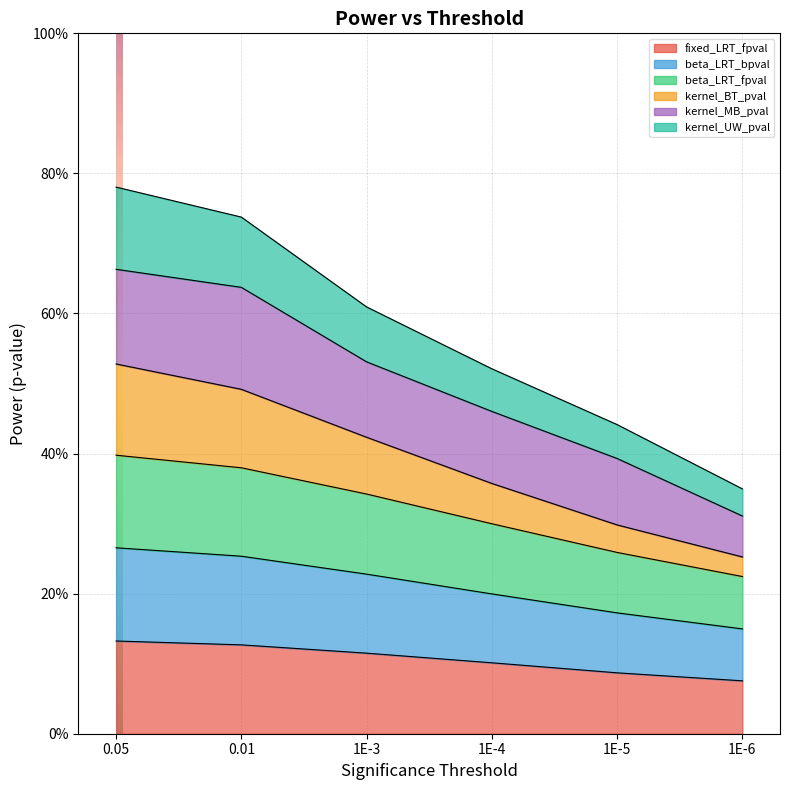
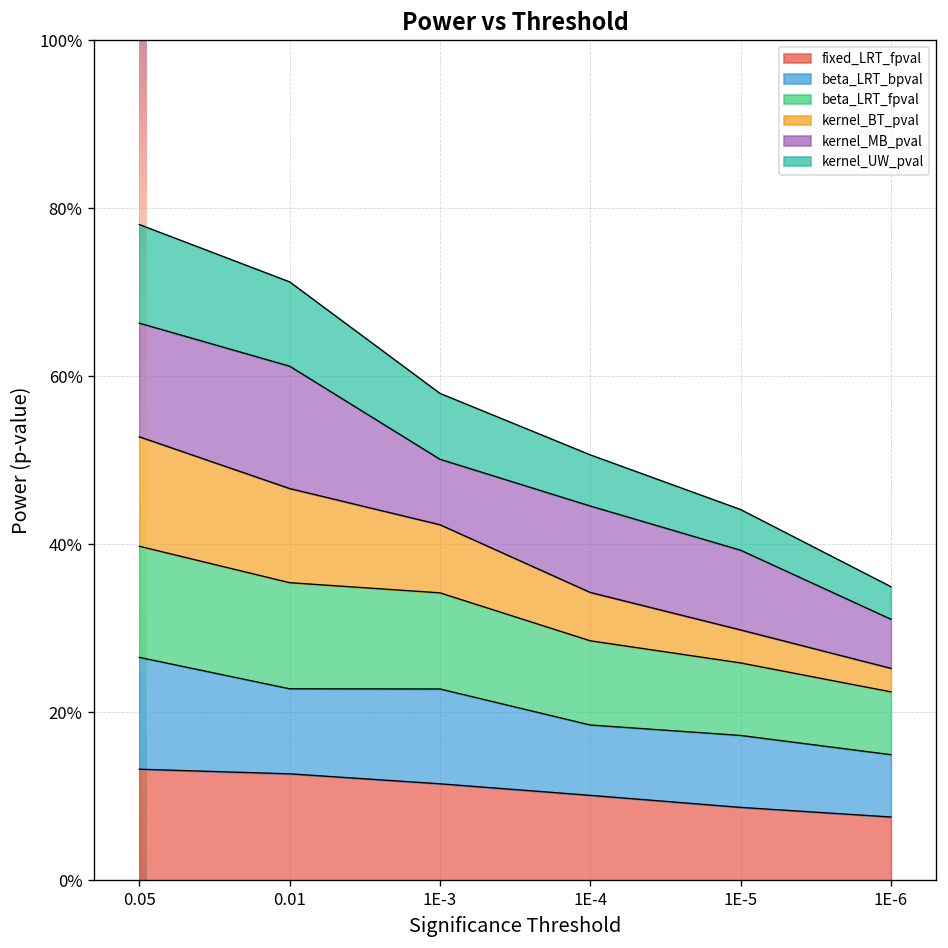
  {
    "fixed_LRT_fpval": {
      "0.05": "13%",
      "0.01": "13%",
      "1E-3": "12%",
      "1E-4": "10%",
      "1E-5": "9%",
      "1E-6": "8%"
    },
    "beta_LRT_bpval": {
      "0.05": "13%",
-     "0.01": "13%",
+     "0.01": "10%",
      "1E-3": "11%",
-     "1E-4": "10%",
+     "1E-4": "8%",
      "1E-5": "9%",
      "1E-6": "7%"
    },
    "kernel_BT_pval": {
      "0.05": "13%",
      "0.01": "11%",
      "1E-3": "8%",
      "1E-4": "6%",
      "1E-5": "4%",
      "1E-6": "3%"
    },
    "kernel_MB_pval": {
      "0.05": "14%",
      "0.01": "15%",
-     "1E-3": "11%",
+     "1E-3": "8%",
      "1E-4": "10%",
      "1E-5": "9%",
      "1E-6": "6%"
    }
  }
